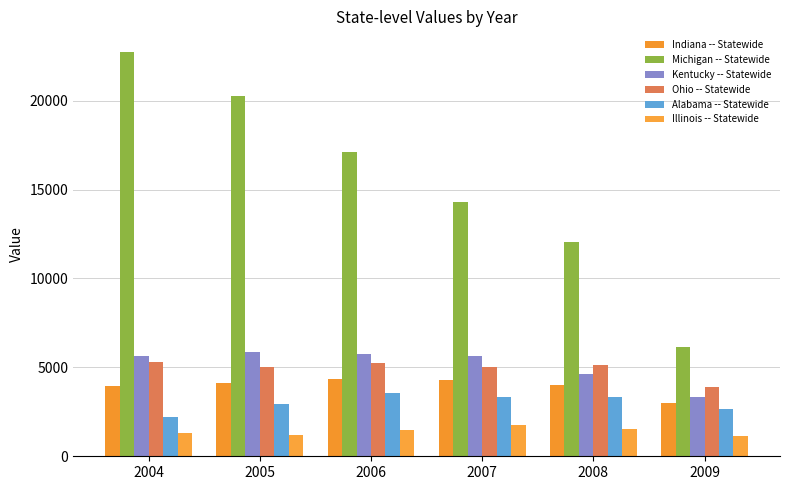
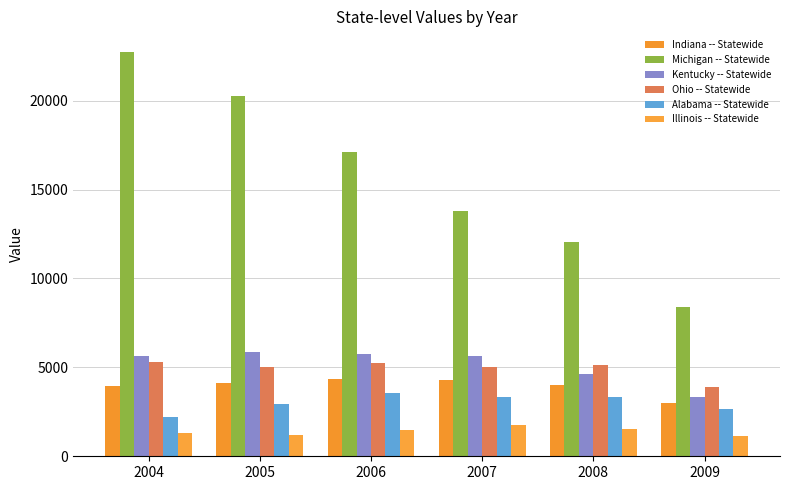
  {
    "Michigan -- Statewide": {
      "2004": 22800,
      "2005": 20200,
      "2006": 17100,
-     "2007": 14300,
+     "2007": 13800,
      "2008": 12000,
-     "2009": 6100
+     "2009": 8400
    }
  }
